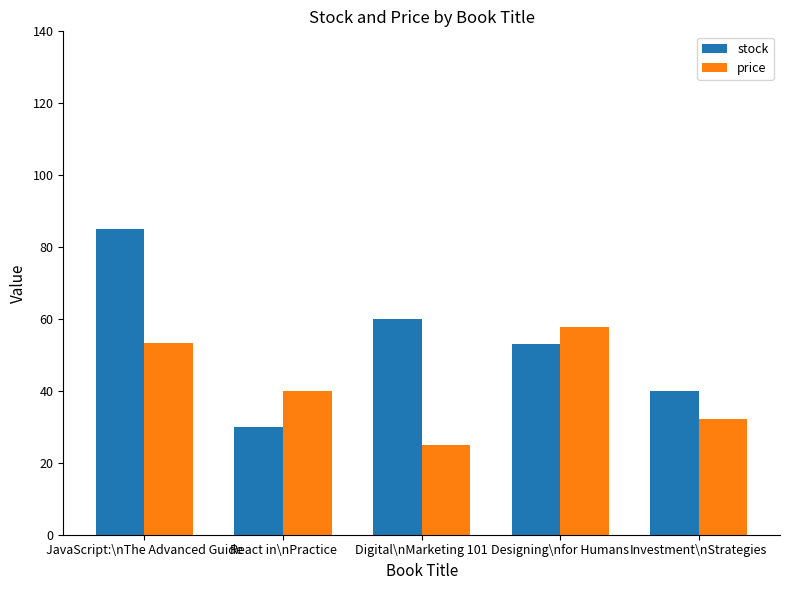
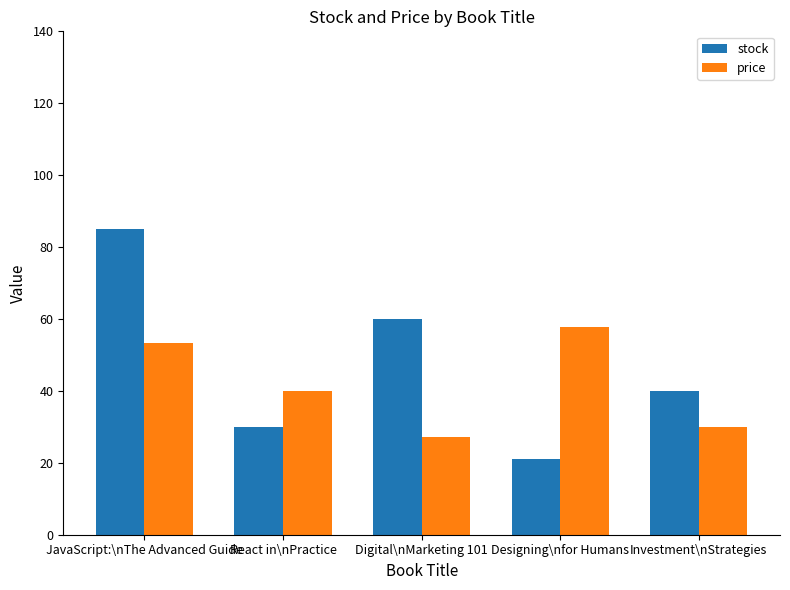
  {
    "stock": {
      "JavaScript:\\nThe Advanced Guide": 85,
      "React in\\nPractice": 30,
      "Digital\\nMarketing 101": 60,
-     "Designing\\nfor Humans": 53,
+     "Designing\\nfor Humans": 21,
      "Investment\\nStrategies": 40
    },
    "price": {
      "JavaScript:\\nThe Advanced Guide": 53,
      "React in\\nPractice": 40,
-     "Digital\\nMarketing 101": 25,
+     "Digital\\nMarketing 101": 27,
      "Designing\\nfor Humans": 58,
-     "Investment\\nStrategies": 32
+     "Investment\\nStrategies": 30
    }
  }
